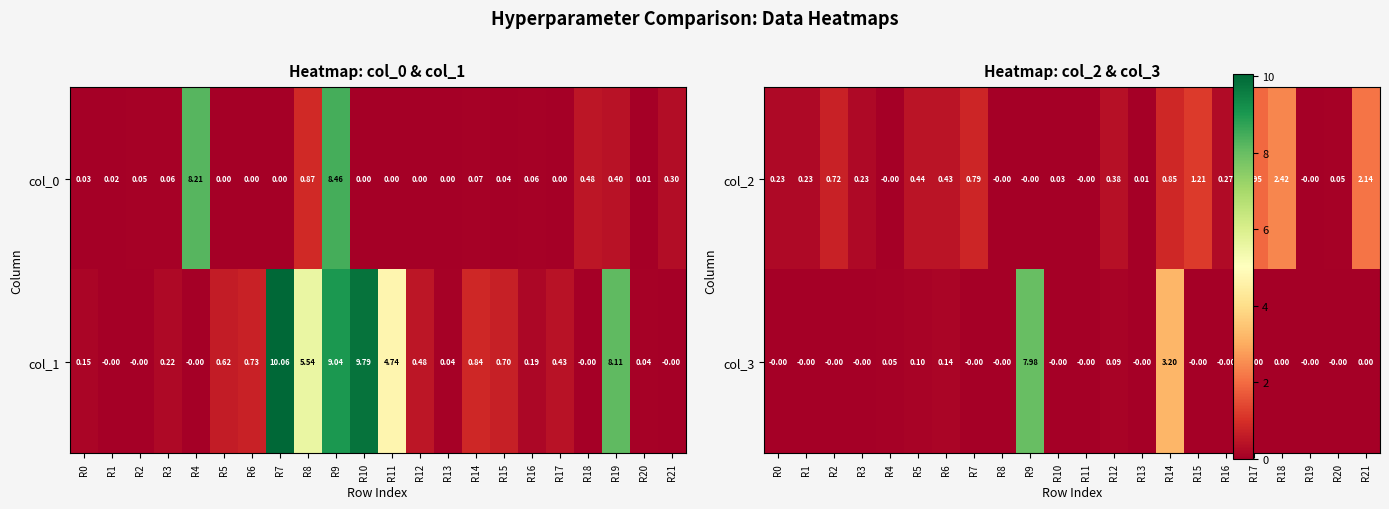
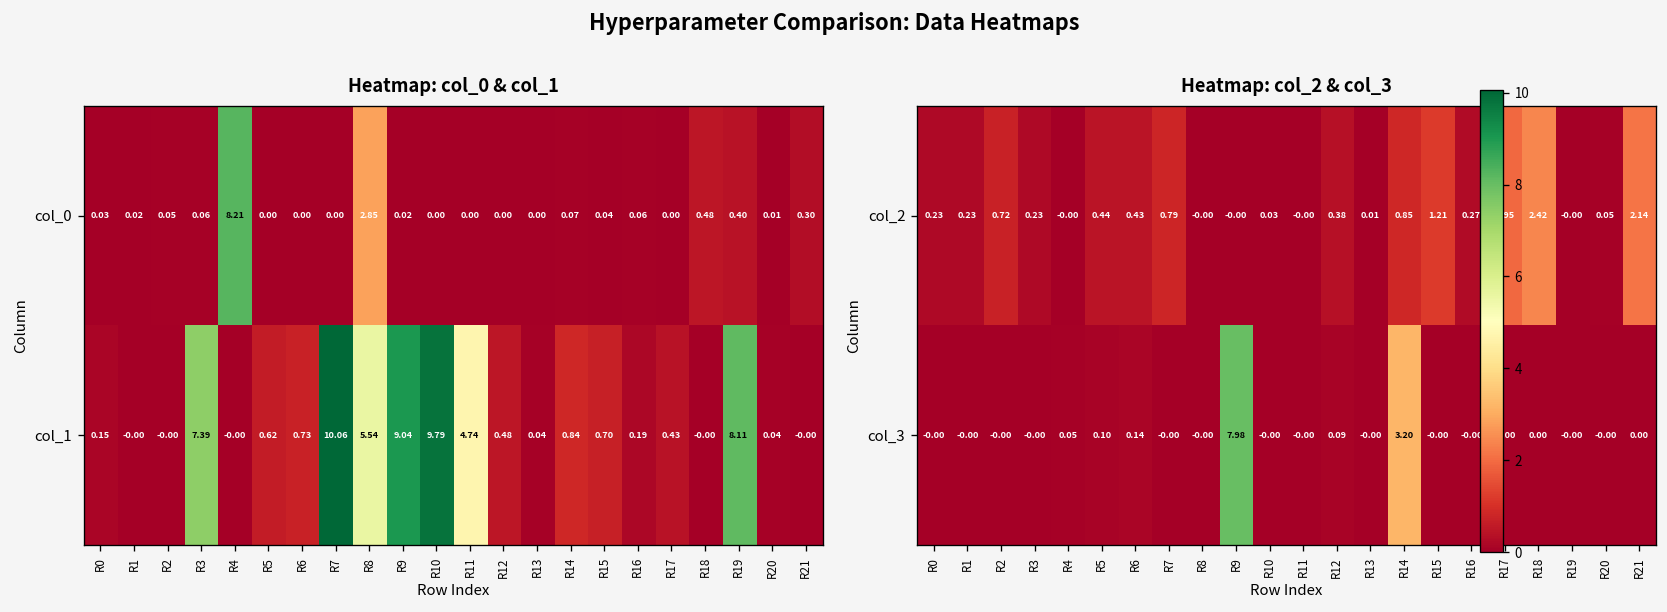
  {
    "Heatmap: col_0 & col_1": {
      "col_0": {
        "R0": 0.03,
        "R1": 0.02,
        "R2": 0.05,
        "R3": 0.06,
        "R4": 8.21,
        "R5": 0.00,
        "R6": 0.00,
        "R7": 0.00,
-       "R8": 0.87,
-       "R9": 8.46,
+       "R8": 2.85,
+       "R9": 0.02,
        "R10": 0.00,
        "R11": 0.00,
        "R12": 0.00,
        "R13": 0.00,
        "R14": 0.07,
        "R15": 0.04,
        "R16": 0.06,
        "R17": 0.00,
        "R18": 0.48,
        "R19": 0.40,
        "R20": 0.01,
        "R21": 0.30
      },
      "col_1": {
        "R0": 0.15,
        "R1": -0.00,
        "R2": -0.00,
-       "R3": 0.22,
+       "R3": 7.39,
        "R4": -0.00,
        "R5": 0.62,
        "R6": 0.73,
        "R7": 10.06,
        "R8": 5.54,
        "R9": 9.04,
        "R10": 9.79,
        "R11": 4.74,
        "R12": 0.48,
        "R13": 0.04,
        "R14": 0.84,
        "R15": 0.70,
        "R16": 0.19,
        "R17": 0.43,
        "R18": -0.00,
        "R19": 8.11,
        "R20": 0.04,
        "R21": -0.00
      }
    },
    "Heatmap: col_2 & col_3": {
      "col_2": {
        "R0": 0.23,
        "R1": 0.23,
        "R2": 0.72,
        "R3": 0.23,
        "R4": -0.00,
        "R5": 0.44,
        "R6": 0.43,
        "R7": 0.79,
        "R8": -0.00,
        "R9": -0.00,
        "R10": 0.03,
        "R11": -0.00,
        "R12": 0.38,
        "R13": 0.01,
        "R14": 0.85,
        "R15": 1.21,
        "R16": 0.27,
        "R17": 1.95,
        "R18": 2.42,
        "R19": -0.00,
        "R20": 0.05,
        "R21": 2.14
      },
      "col_3": {
        "R0": -0.00,
        "R1": -0.00,
        "R2": -0.00,
        "R3": -0.00,
        "R4": 0.05,
        "R5": 0.10,
        "R6": 0.14,
        "R7": -0.00,
        "R8": -0.00,
        "R9": 7.98,
        "R10": -0.00,
        "R11": -0.00,
        "R12": 0.09,
        "R13": -0.00,
        "R14": 3.20,
        "R15": -0.00,
        "R16": -0.00,
        "R17": -0.00,
        "R18": 0.00,
        "R19": -0.00,
        "R20": -0.00,
        "R21": 0.00
      }
    }
  }
